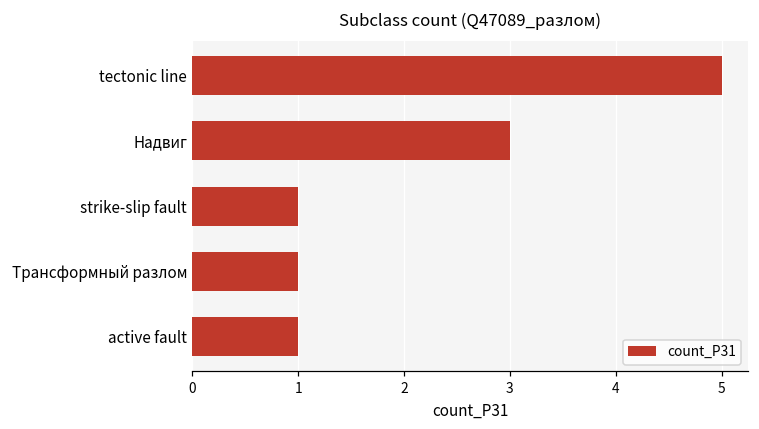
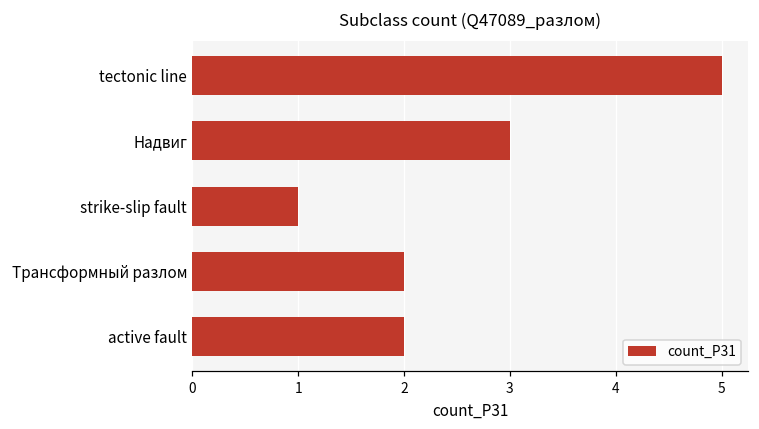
  {
    "tectonic line": 5,
    "Надвиг": 3,
    "strike-slip fault": 1,
-   "Трансформный разлом": 1,
-   "active fault": 1
+   "Трансформный разлом": 2,
+   "active fault": 2
  }
